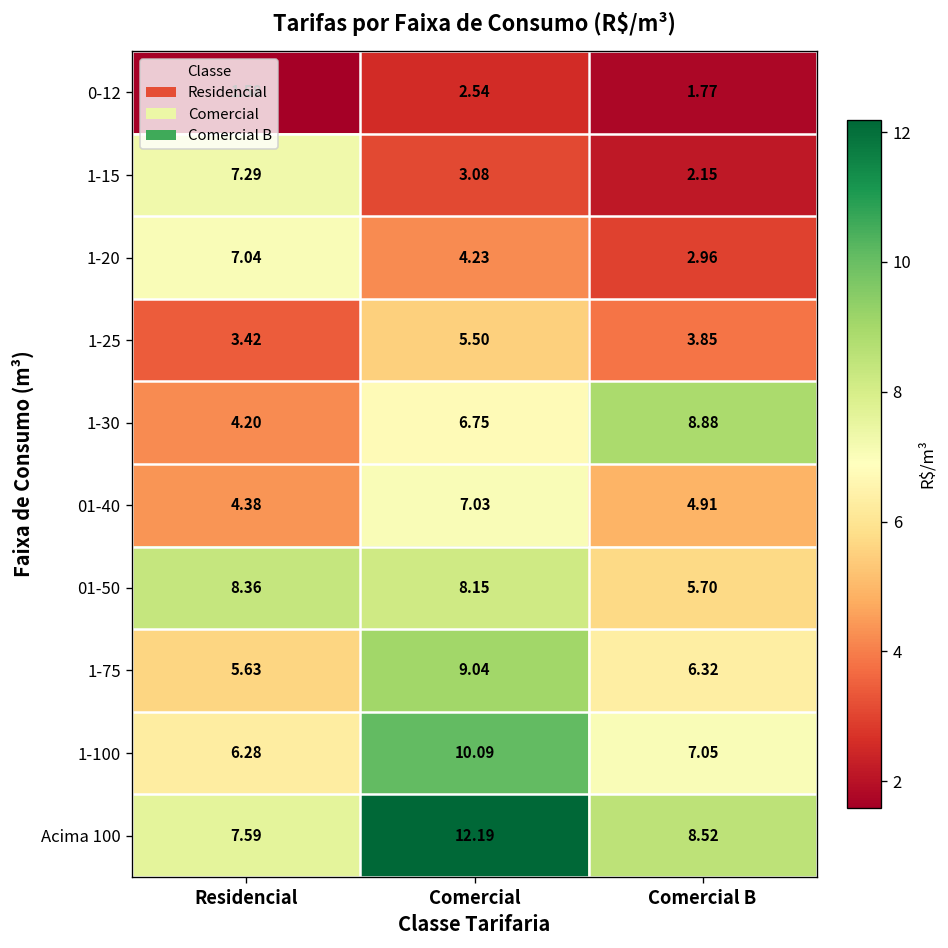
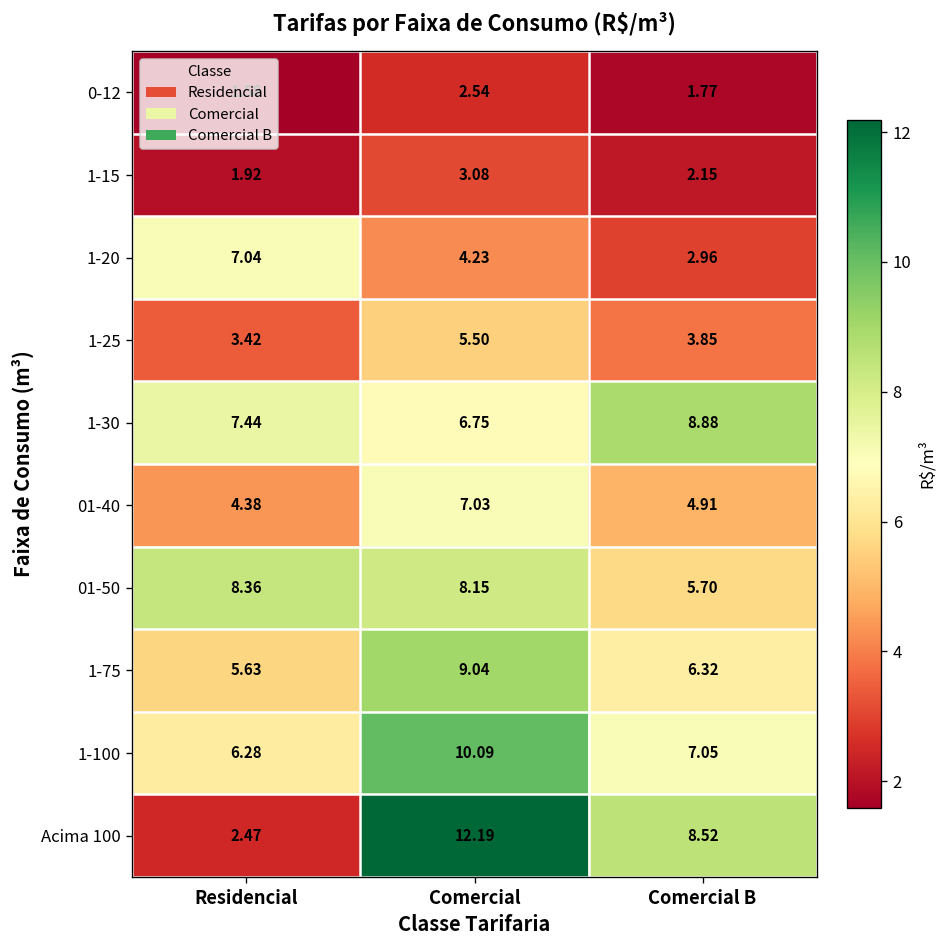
  {
    "0-12": {
      "Comercial": 2.54,
      "Comercial B": 1.77
    },
    "1-15": {
-     "Residencial": 7.29,
+     "Residencial": 1.92,
      "Comercial": 3.08,
      "Comercial B": 2.15
    },
    "1-20": {
      "Residencial": 7.04,
      "Comercial": 4.23,
      "Comercial B": 2.96
    },
    "1-25": {
      "Residencial": 3.42,
      "Comercial": 5.50,
      "Comercial B": 3.85
    },
    "1-30": {
-     "Residencial": 4.20,
+     "Residencial": 7.44,
      "Comercial": 6.75,
      "Comercial B": 8.88
    },
    "01-40": {
      "Residencial": 4.38,
      "Comercial": 7.03,
      "Comercial B": 4.91
    },
    "01-50": {
      "Residencial": 8.36,
      "Comercial": 8.15,
      "Comercial B": 5.70
    },
    "1-75": {
      "Residencial": 5.63,
      "Comercial": 9.04,
      "Comercial B": 6.32
    },
    "1-100": {
      "Residencial": 6.28,
      "Comercial": 10.09,
      "Comercial B": 7.05
    },
    "Acima 100": {
-     "Residencial": 7.59,
+     "Residencial": 2.47,
      "Comercial": 12.19,
      "Comercial B": 8.52
    }
  }
